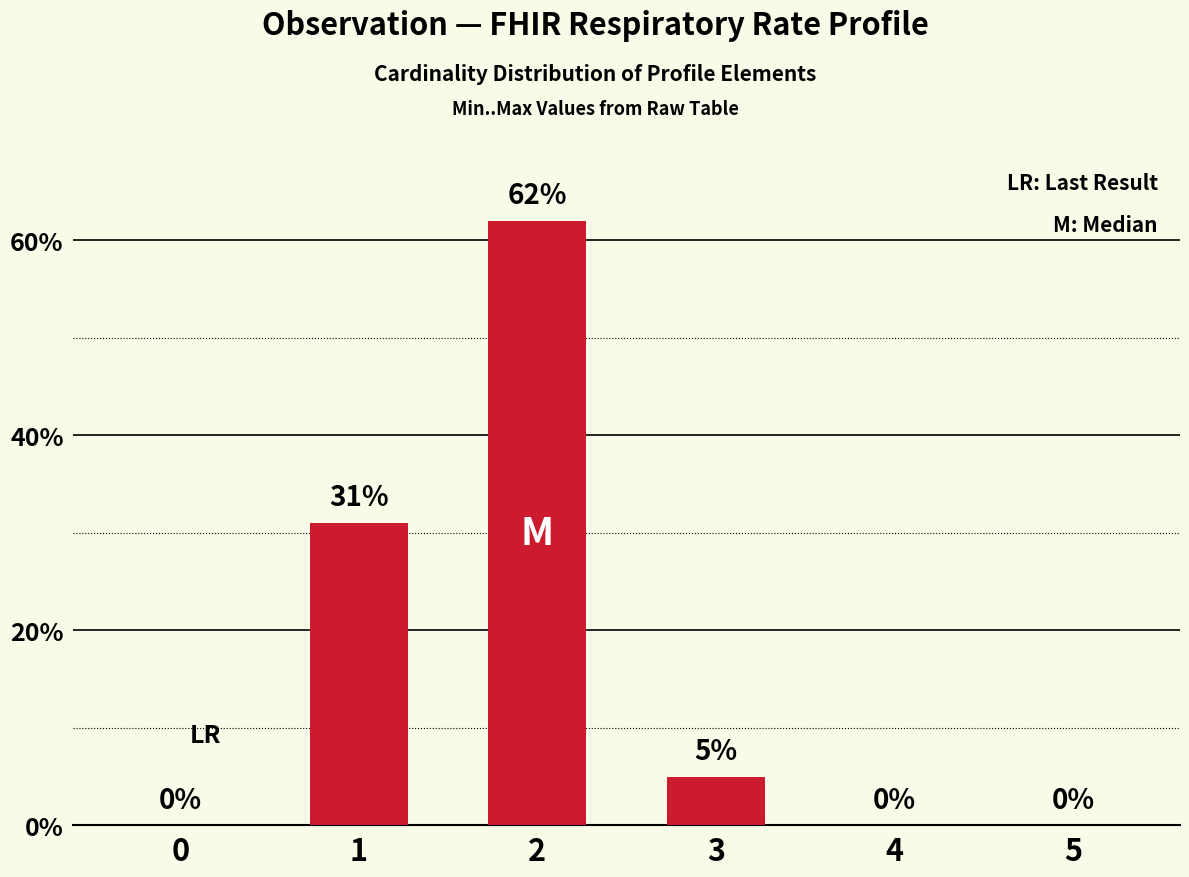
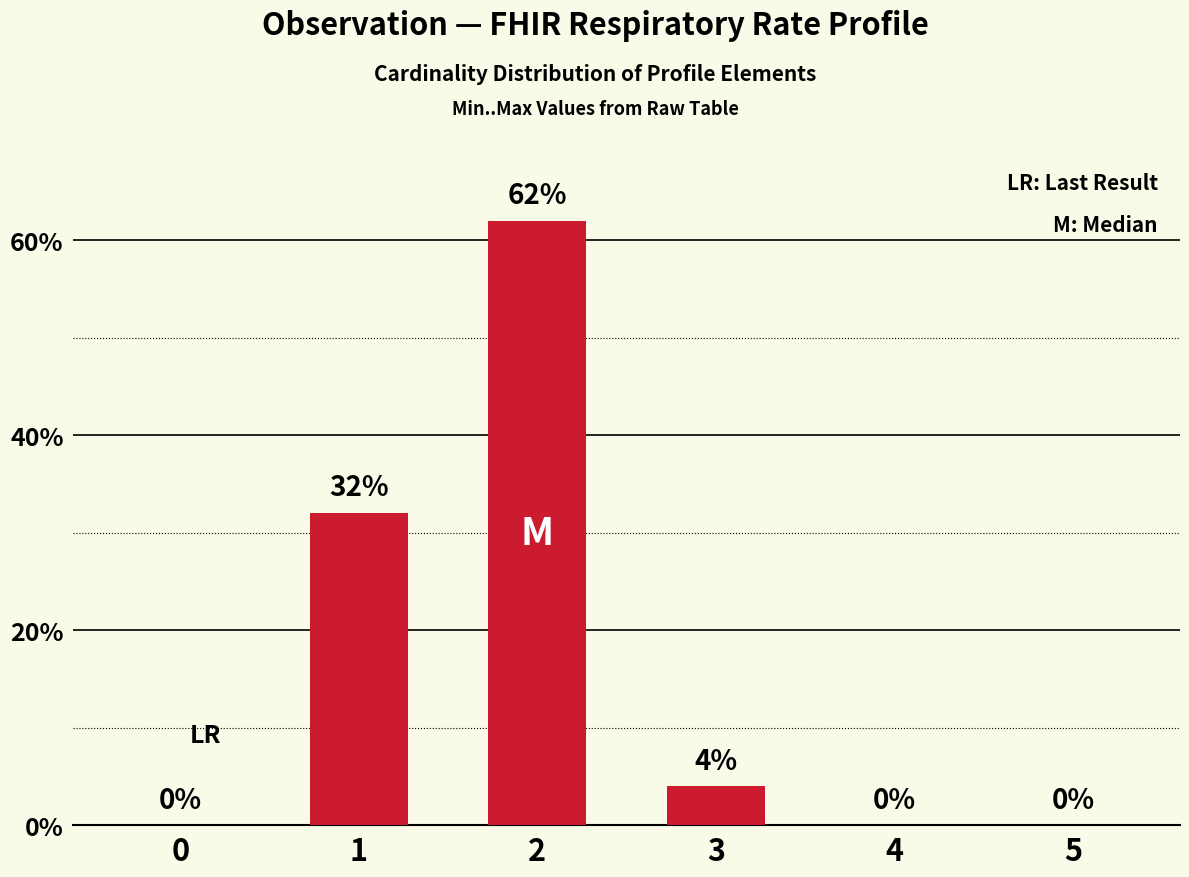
  {
    "0": "0%",
-   "1": "31%",
+   "1": "32%",
    "2": "62%",
-   "3": "5%",
+   "3": "4%",
    "4": "0%",
    "5": "0%"
  }
